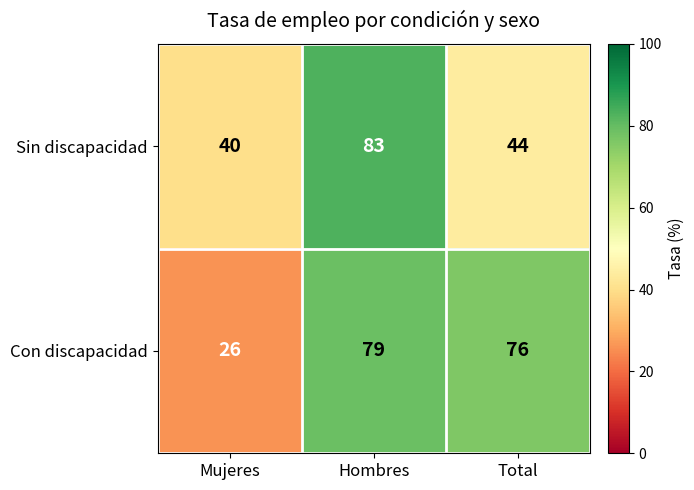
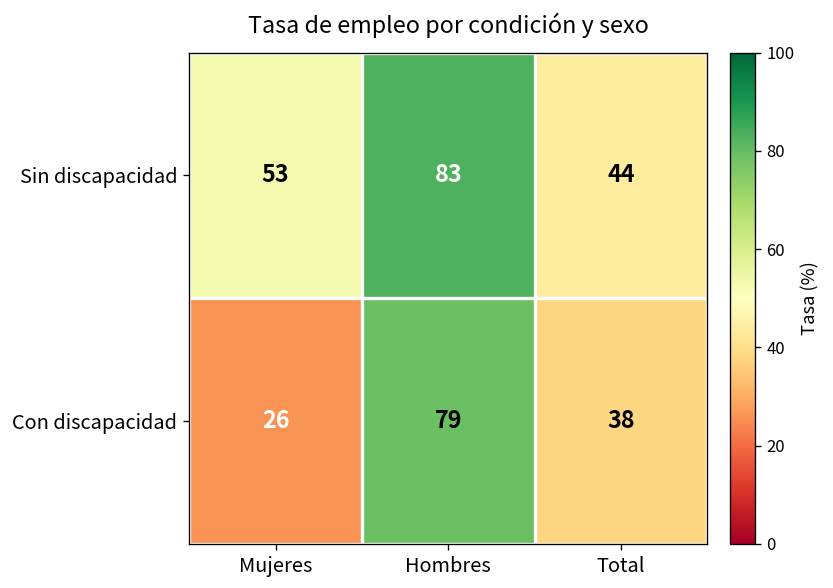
  {
    "Sin discapacidad": {
-     "Mujeres": 40,
+     "Mujeres": 53,
      "Hombres": 83,
      "Total": 44
    },
    "Con discapacidad": {
      "Mujeres": 26,
      "Hombres": 79,
-     "Total": 76
+     "Total": 38
    }
  }
